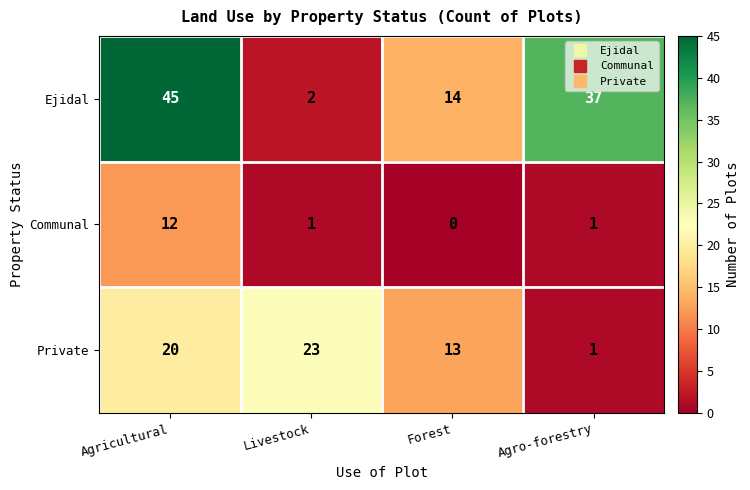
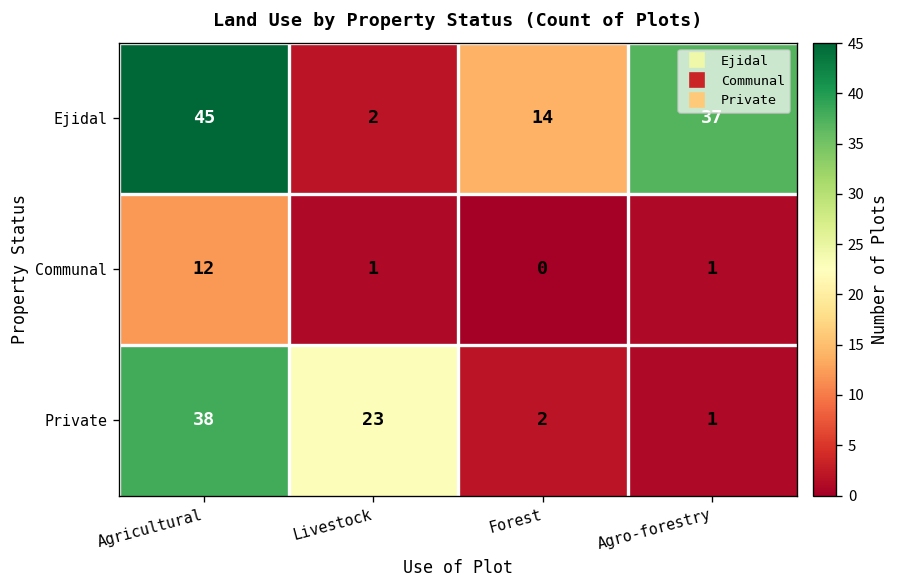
  {
    "Ejidal": {
      "Agricultural": 45,
      "Livestock": 2,
      "Forest": 14
    },
    "Communal": {
      "Agricultural": 12,
      "Livestock": 1,
      "Forest": 0,
      "Agro-forestry": 1
    },
    "Private": {
-     "Agricultural": 20,
+     "Agricultural": 38,
      "Livestock": 23,
-     "Forest": 13,
+     "Forest": 2,
      "Agro-forestry": 1
    }
  }
